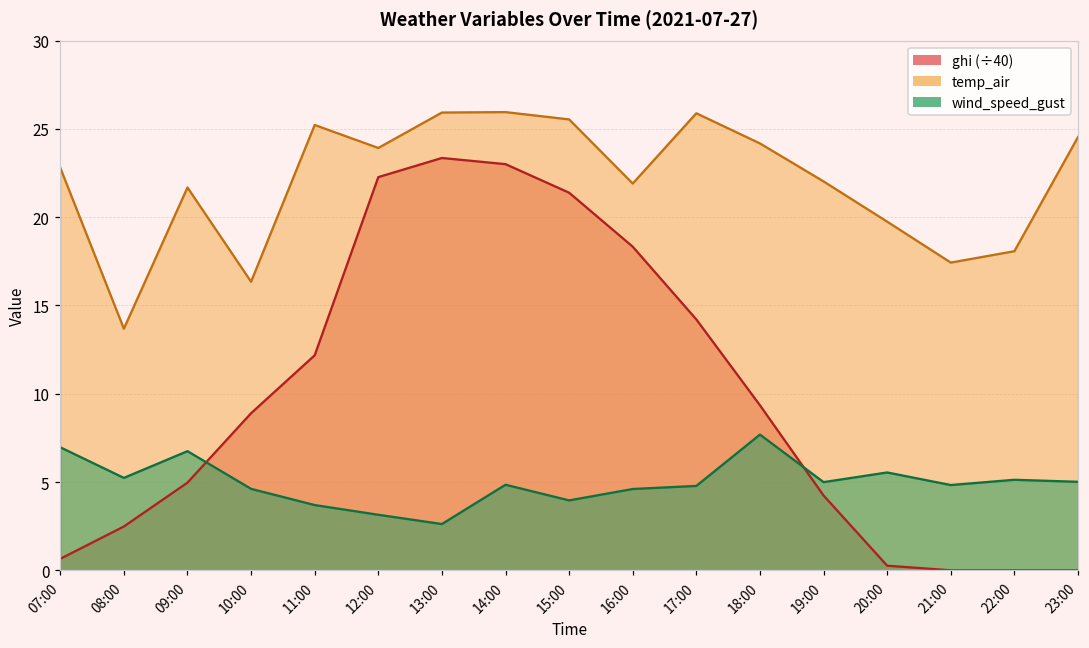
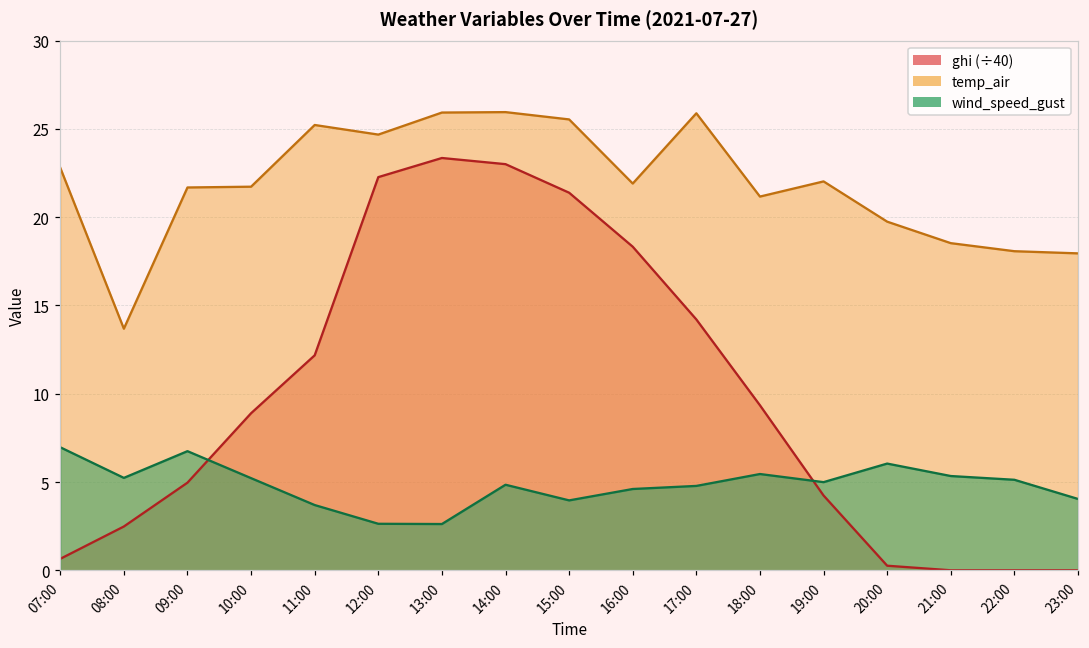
  {
    "temp_air": {
      "07:00": 22.8,
      "08:00": 13.7,
      "09:00": 21.7,
-     "10:00": 16.3,
+     "10:00": 21.7,
      "11:00": 25.2,
-     "12:00": 23.9,
+     "12:00": 24.7,
      "13:00": 25.9,
      "14:00": 26.0,
      "15:00": 25.5,
      "16:00": 21.9,
      "17:00": 25.9,
-     "18:00": 24.2,
+     "18:00": 21.2,
      "19:00": 22.0,
      "20:00": 19.7,
-     "21:00": 17.4,
+     "21:00": 18.5,
      "22:00": 18.1,
-     "23:00": 24.5
+     "23:00": 18.0
    },
    "wind_speed_gust": {
      "07:00": 7.0,
      "08:00": 5.2,
      "09:00": 6.7,
-     "10:00": 4.6,
+     "10:00": 5.2,
      "11:00": 3.7,
-     "12:00": 3.1,
+     "12:00": 2.6,
      "13:00": 2.6,
      "14:00": 4.8,
      "15:00": 4.0,
      "16:00": 4.6,
      "17:00": 4.8,
-     "18:00": 7.7,
+     "18:00": 5.5,
      "19:00": 5.0,
-     "20:00": 5.5,
-     "21:00": 4.8,
+     "20:00": 6.0,
+     "21:00": 5.3,
      "22:00": 5.1,
-     "23:00": 5.0
+     "23:00": 4.0
    }
  }
